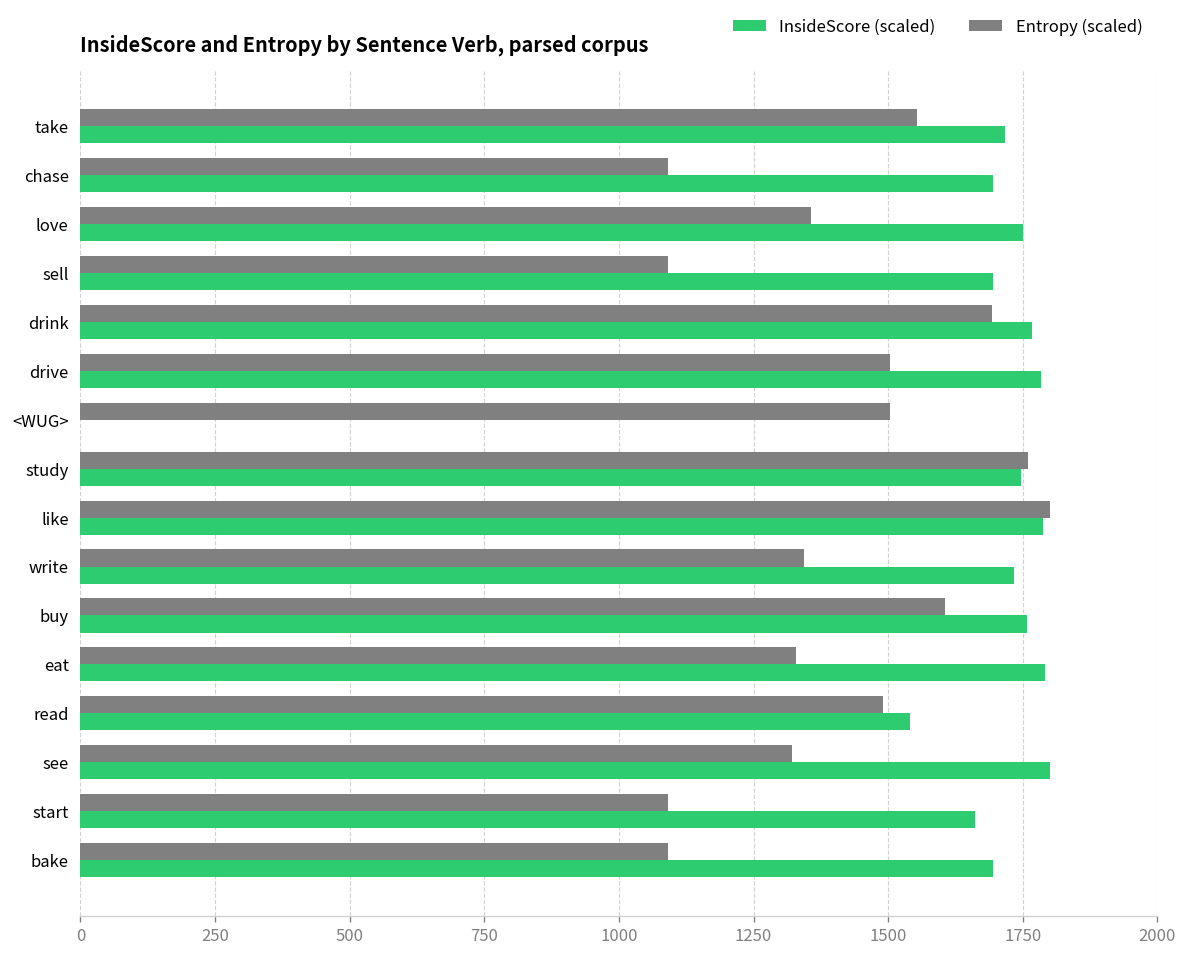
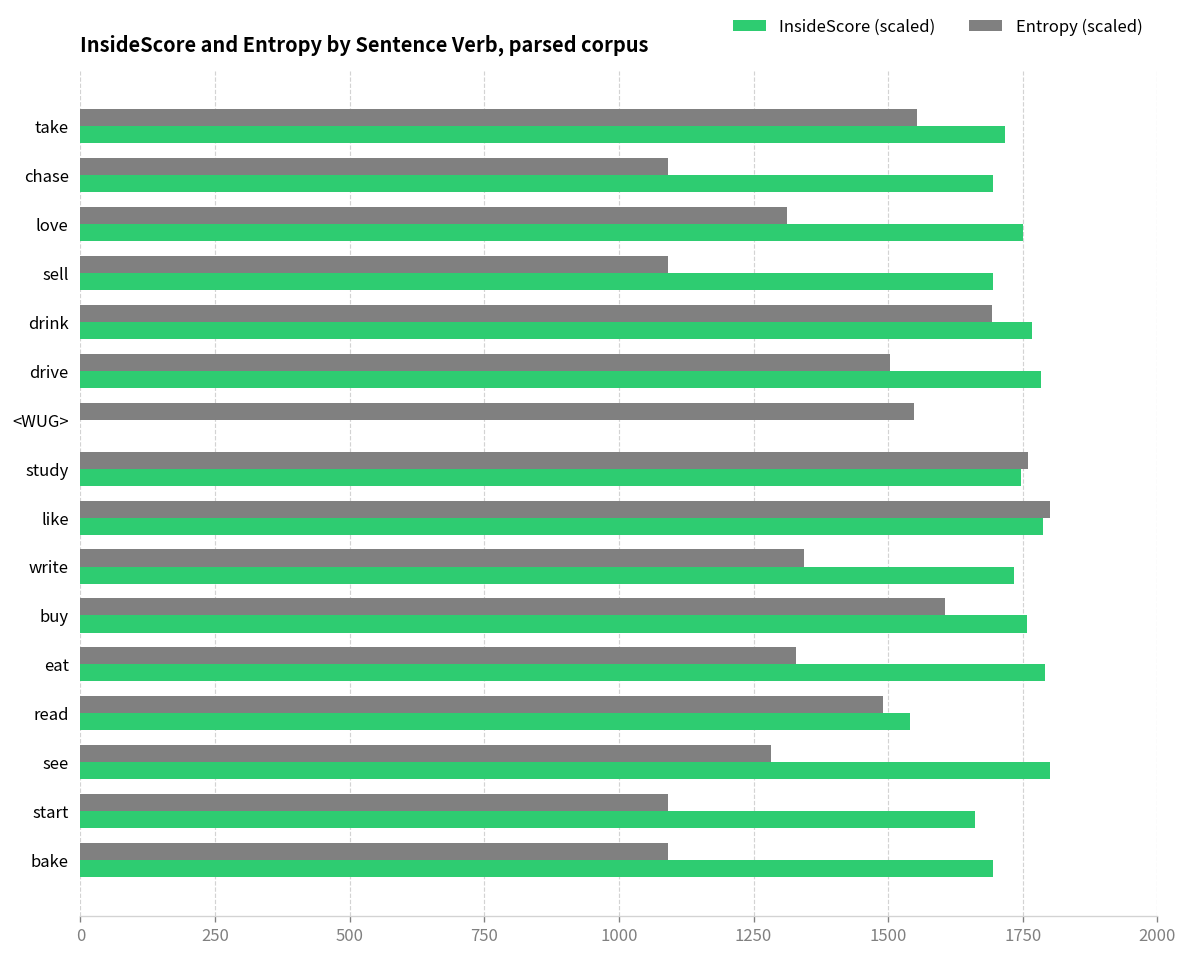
  {
    "InsideScore (scaled)": {
      "take": 1720,
      "chase": 1700,
      "love": 1750,
      "sell": 1700,
      "drink": 1770,
      "drive": 1780,
      "<WUG>": 0,
      "study": 1750,
      "like": 1790,
      "write": 1730,
      "buy": 1760,
      "eat": 1790,
      "read": 1540,
      "see": 1800,
      "start": 1660,
      "bake": 1700
    },
    "Entropy (scaled)": {
      "take": 1550,
      "chase": 1090,
-     "love": 1360,
+     "love": 1310,
      "sell": 1090,
      "drink": 1690,
      "drive": 1500,
-     "<WUG>": 1500,
+     "<WUG>": 1550,
      "study": 1760,
      "like": 1800,
      "write": 1340,
      "buy": 1610,
      "eat": 1330,
      "read": 1490,
-     "see": 1320,
+     "see": 1280,
      "start": 1090,
      "bake": 1090
    }
  }
